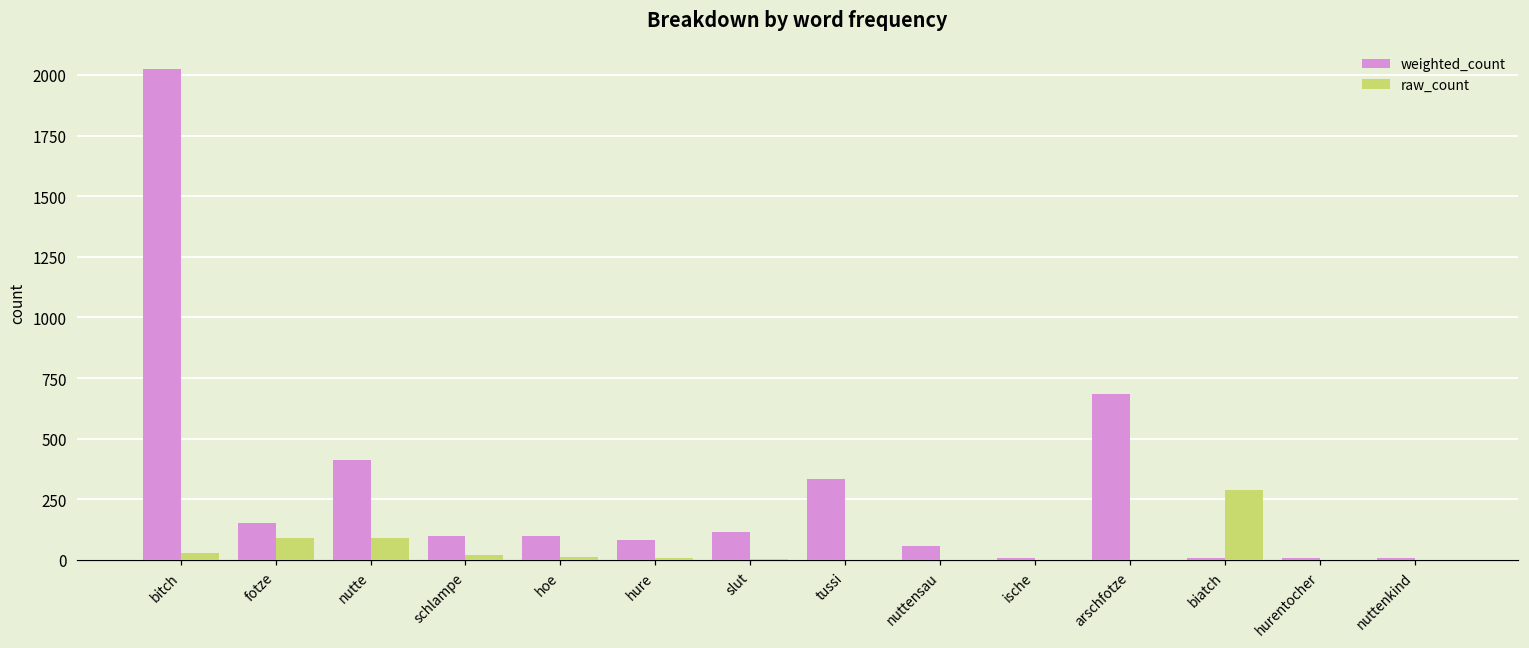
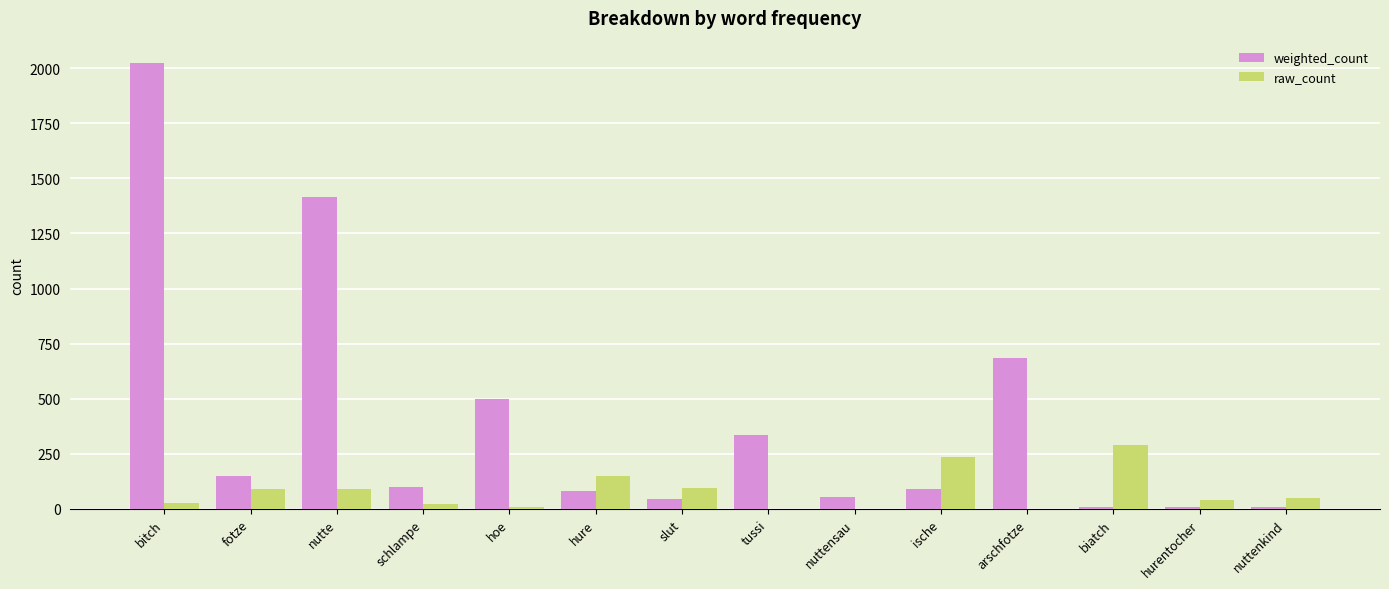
  {
    "weighted_count": {
      "bitch": 2020,
      "fotze": 150,
-     "nutte": 410,
+     "nutte": 1420,
      "schlampe": 100,
-     "hoe": 100,
+     "hoe": 500,
      "hure": 80,
-     "slut": 110,
+     "slut": 50,
      "tussi": 330,
      "nuttensau": 60,
-     "ische": 10,
+     "ische": 90,
      "arschfotze": 690
    },
    "raw_count": {
      "bitch": 30,
      "fotze": 90,
      "nutte": 90,
      "schlampe": 20,
-     "hure": 10,
-     "slut": 10,
-     "ische": 0,
+     "hure": 150,
+     "slut": 100,
+     "ische": 240,
      "biatch": 290,
-     "hurentocher": 0,
-     "nuttenkind": 0
+     "hurentocher": 40,
+     "nuttenkind": 50
    }
  }
